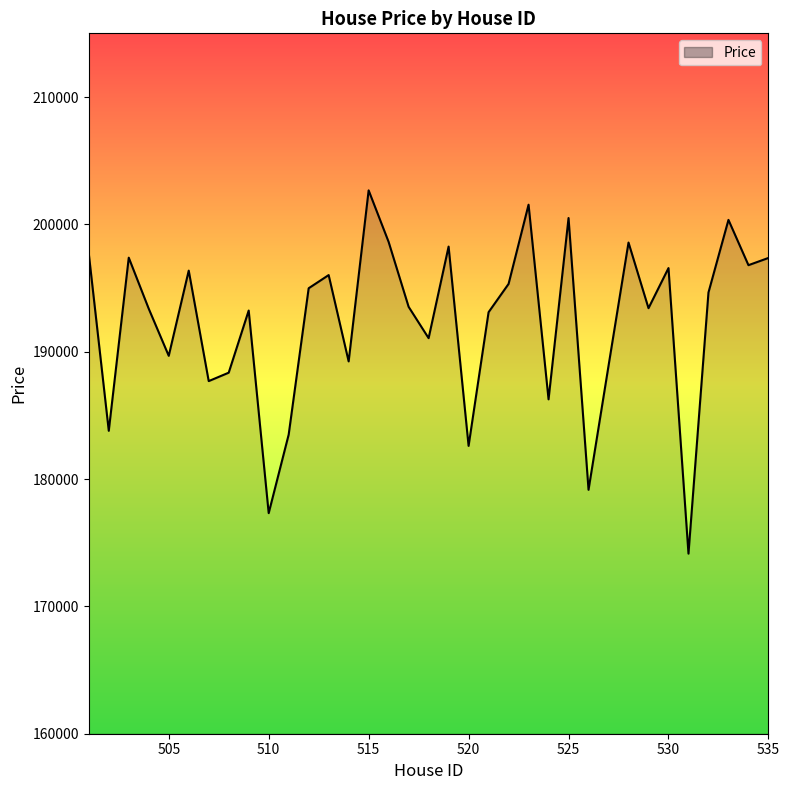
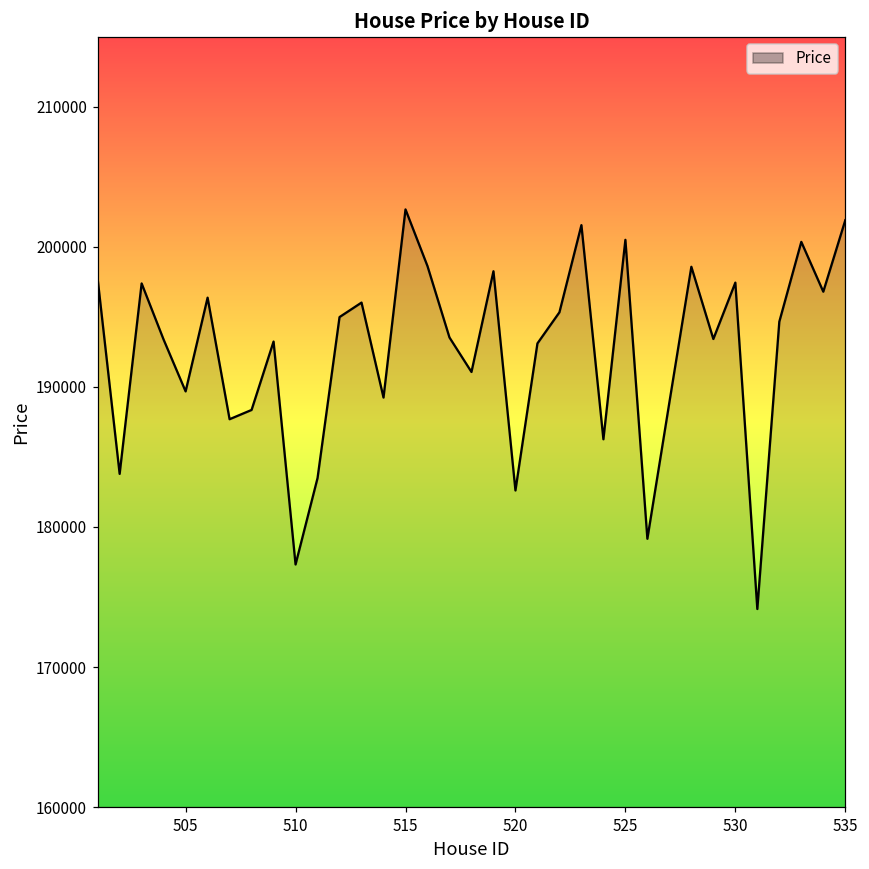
  {
    "505": 189700,
    "510": 177300,
    "515": 202700,
    "520": 182600,
    "525": 200500,
-   "530": 196600,
-   "535": 197400
+   "530": 197400,
+   "535": 201900
  }
